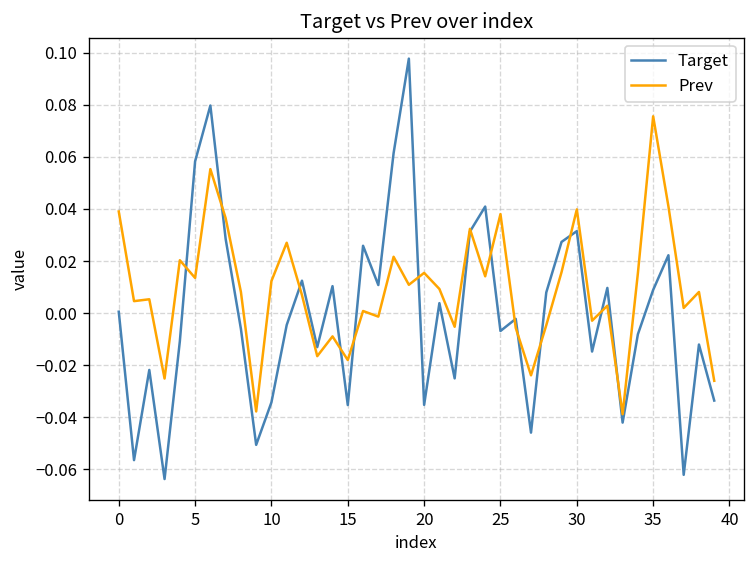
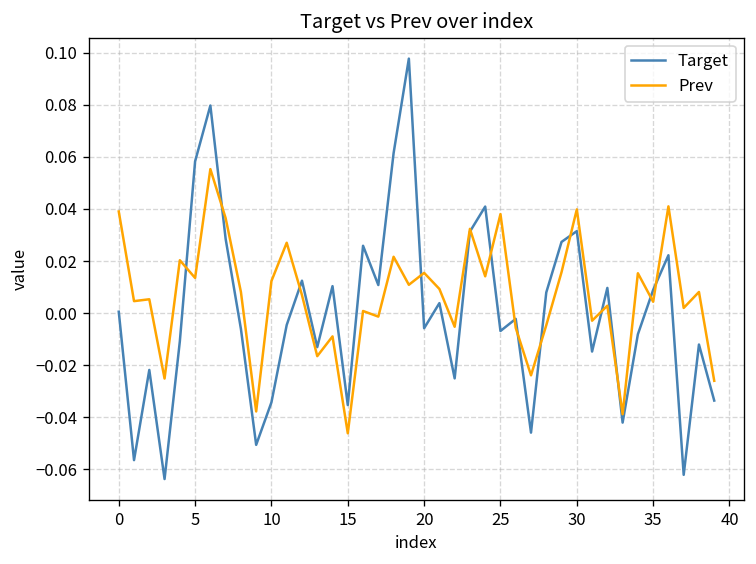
  {
    "Target": {
      "0": 0.001,
      "5": 0.058,
      "10": -0.034,
      "15": -0.035,
-     "20": -0.035,
+     "20": -0.006,
      "25": -0.007,
      "30": 0.031,
      "35": 0.009
    },
    "Prev": {
      "0": 0.039,
      "5": 0.014,
      "10": 0.012,
-     "15": -0.018,
+     "15": -0.046,
      "20": 0.015,
      "25": 0.038,
      "30": 0.040,
-     "35": 0.076
+     "35": 0.004
    }
  }
